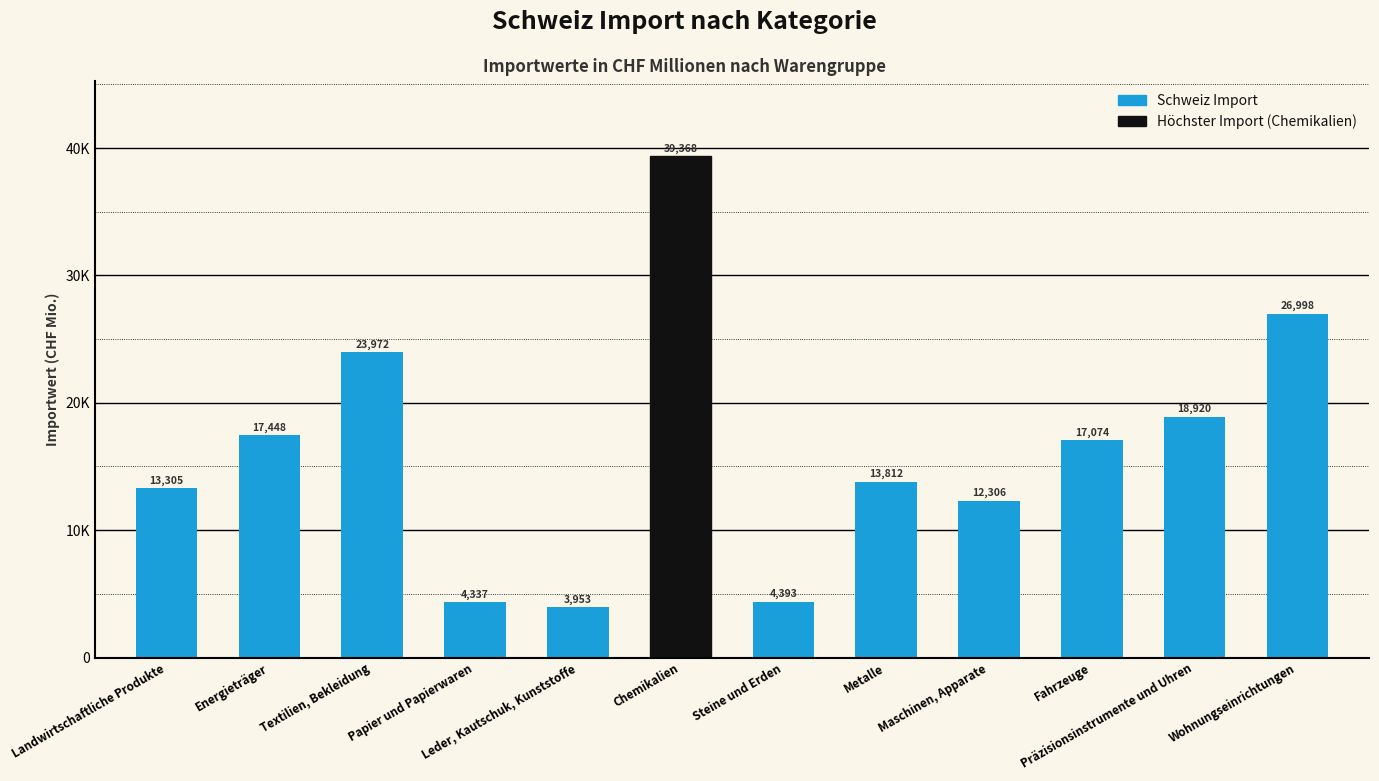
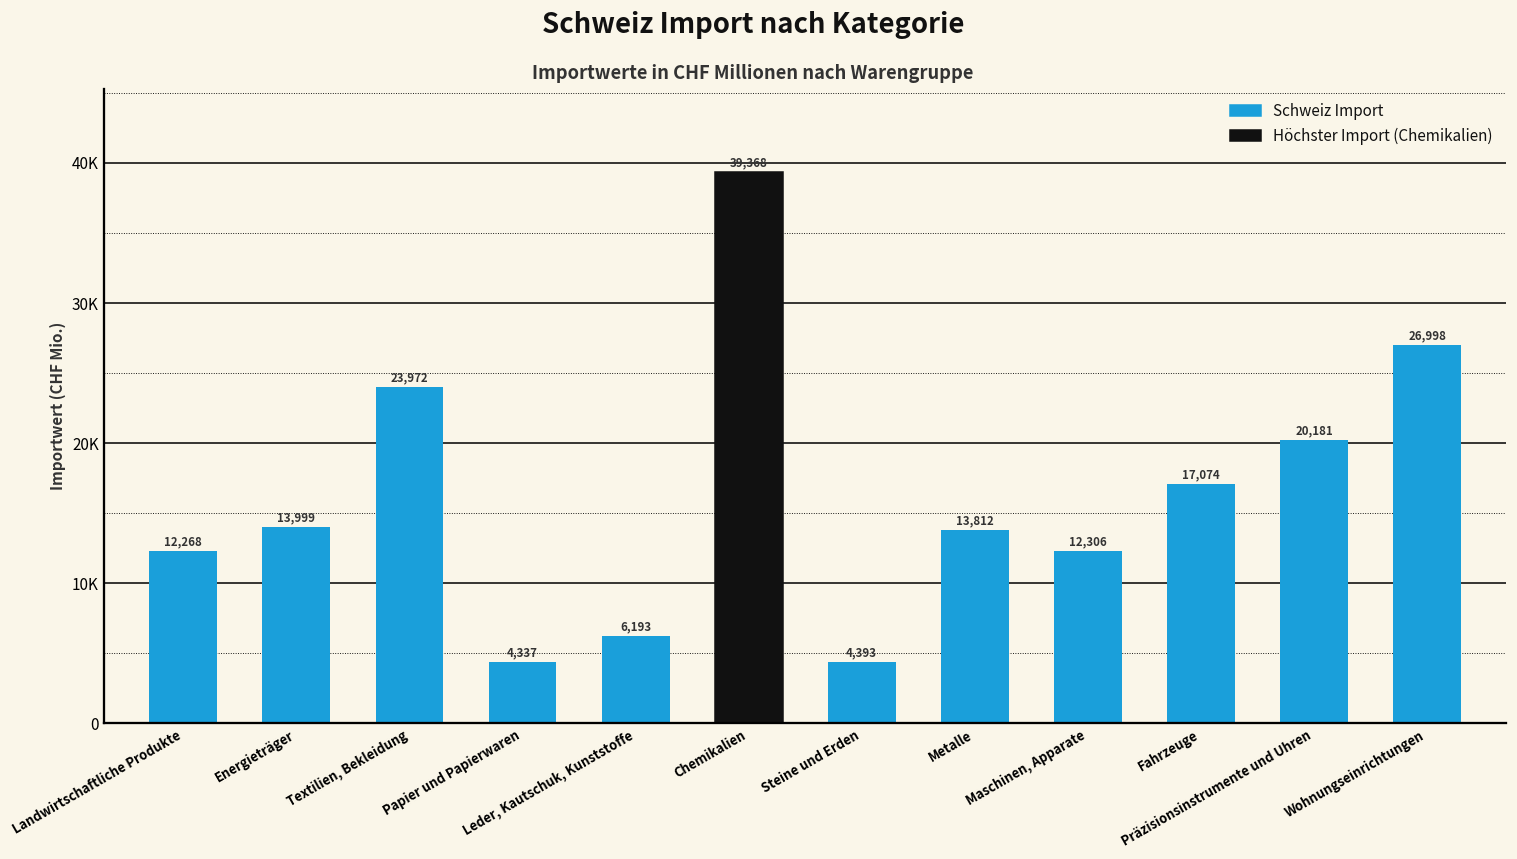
  {
-   "Landwirtschaftliche Produkte": "13,305",
-   "Energieträger": "17,448",
+   "Landwirtschaftliche Produkte": "12,268",
+   "Energieträger": "13,999",
    "Textilien, Bekleidung": "23,972",
    "Papier und Papierwaren": "4,337",
-   "Leder, Kautschuk, Kunststoffe": "3,953",
+   "Leder, Kautschuk, Kunststoffe": "6,193",
    "Chemikalien": "39,368",
    "Steine und Erden": "4,393",
    "Metalle": "13,812",
    "Maschinen, Apparate": "12,306",
    "Fahrzeuge": "17,074",
-   "Präzisionsinstrumente und Uhren": "18,920",
+   "Präzisionsinstrumente und Uhren": "20,181",
    "Wohnungseinrichtungen": "26,998"
  }
